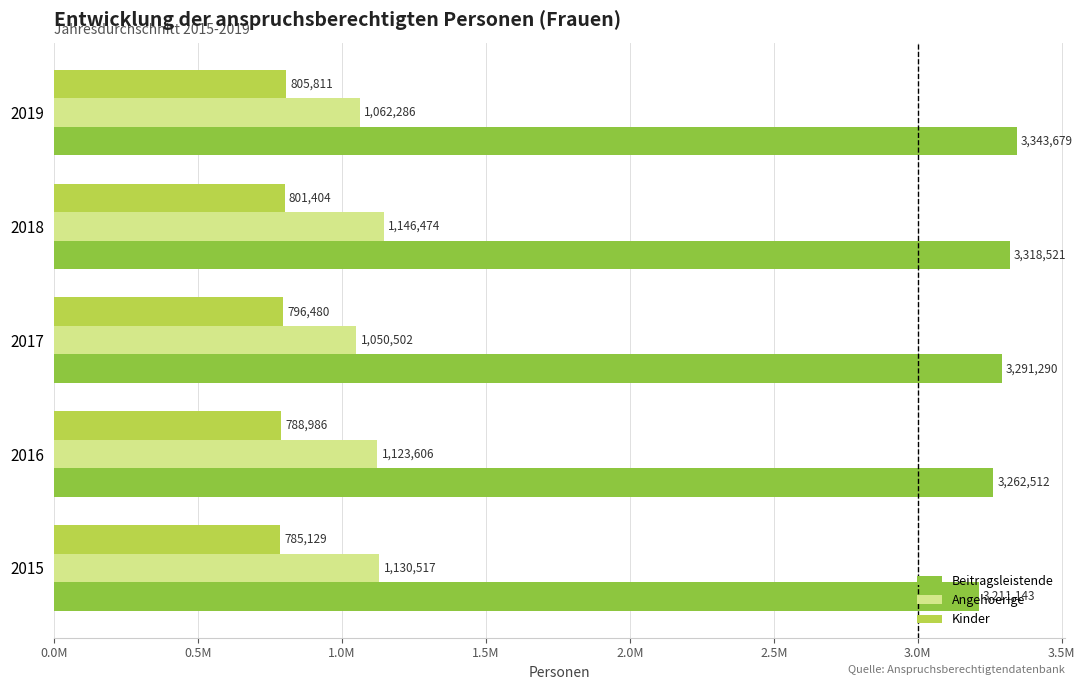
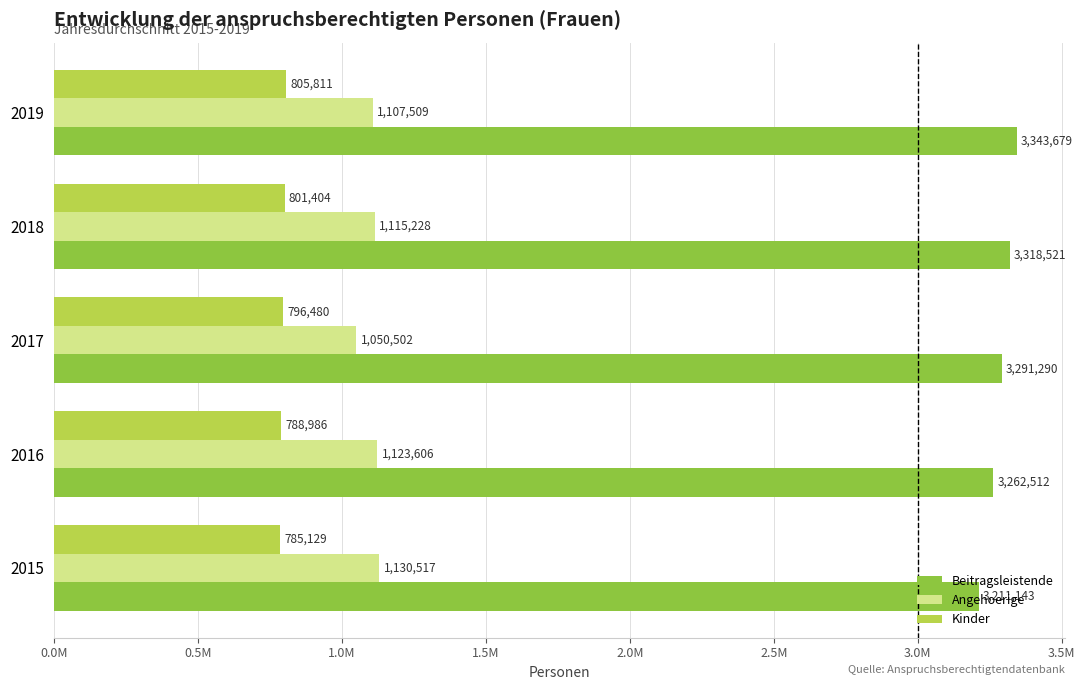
  {
    "Angehoerige": {
-     "2019": "1,062,286",
-     "2018": "1,146,474",
+     "2019": "1,107,509",
+     "2018": "1,115,228",
      "2017": "1,050,502",
      "2016": "1,123,606",
      "2015": "1,130,517"
    }
  }
